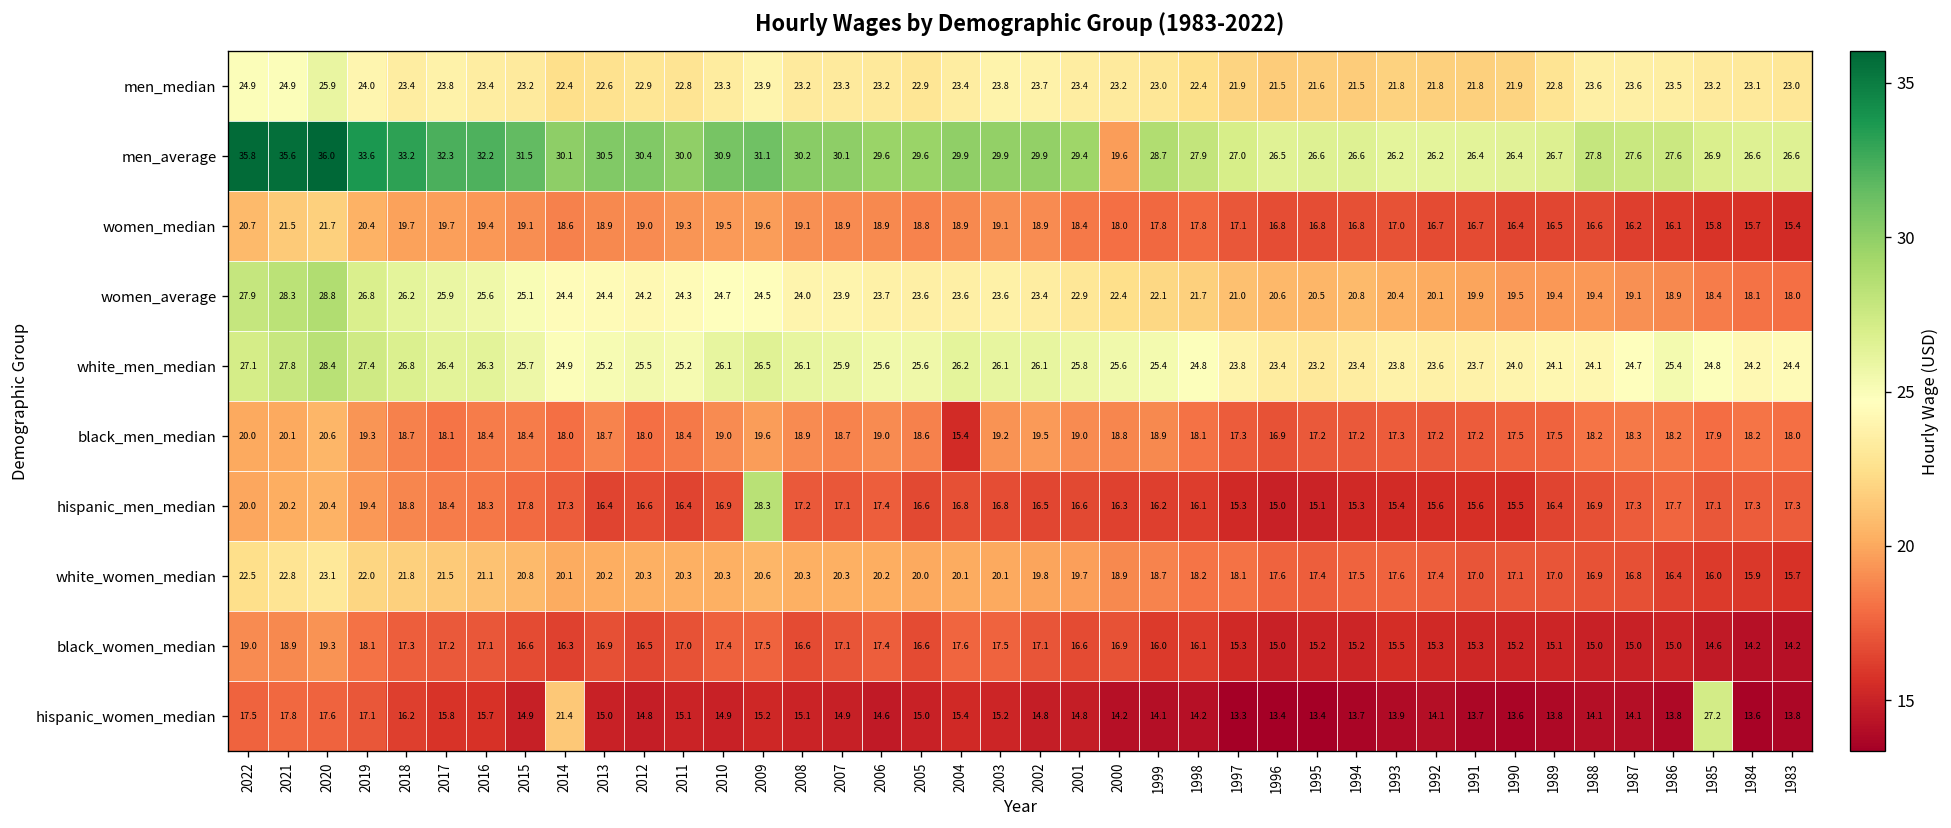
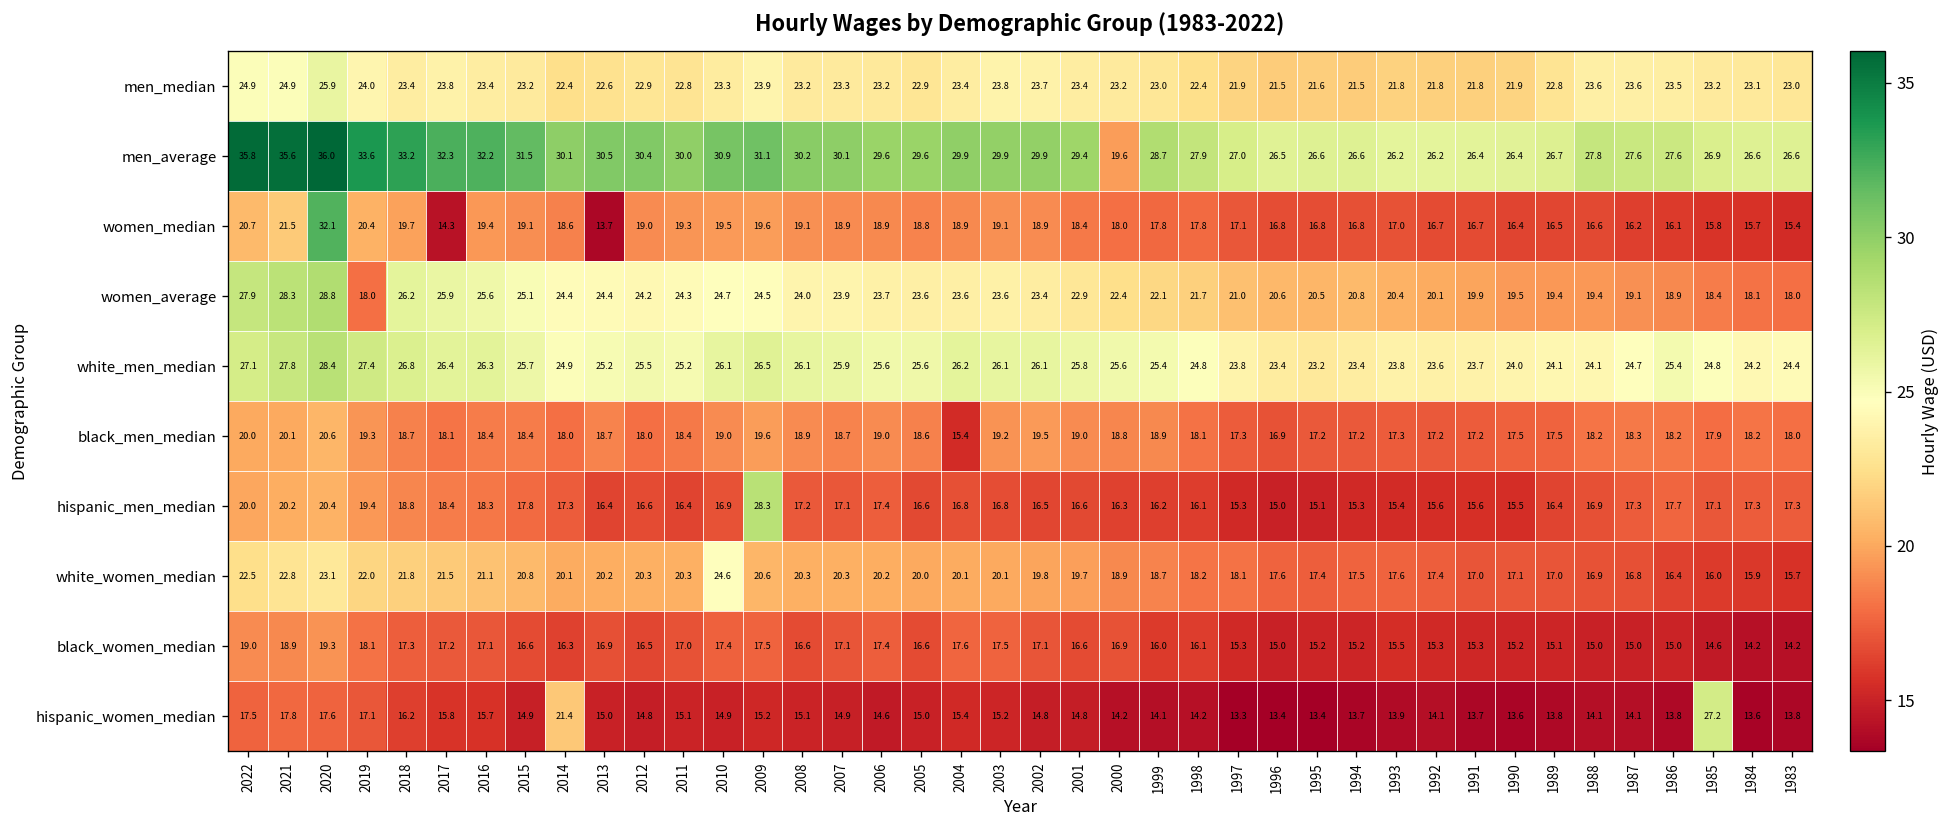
  {
    "women_median": {
      "2022": 20.7,
      "2021": 21.5,
-     "2020": 21.7,
+     "2020": 32.1,
      "2019": 20.4,
      "2018": 19.7,
-     "2017": 19.7,
+     "2017": 14.3,
      "2016": 19.4,
      "2015": 19.1,
      "2014": 18.6,
-     "2013": 18.9,
+     "2013": 13.7,
      "2012": 19.0,
      "2011": 19.3,
      "2010": 19.5,
      "2009": 19.6,
      "2008": 19.1,
      "2007": 18.9,
      "2006": 18.9,
      "2005": 18.8,
      "2004": 18.9,
      "2003": 19.1,
      "2002": 18.9,
      "2001": 18.4,
      "2000": 18.0,
      "1999": 17.8,
      "1998": 17.8,
      "1997": 17.1,
      "1996": 16.8,
      "1995": 16.8,
      "1994": 16.8,
      "1993": 17.0,
      "1992": 16.7,
      "1991": 16.7,
      "1990": 16.4,
      "1989": 16.5,
      "1988": 16.6,
      "1987": 16.2,
      "1986": 16.1,
      "1985": 15.8,
      "1984": 15.7,
      "1983": 15.4
    },
    "women_average": {
      "2022": 27.9,
      "2021": 28.3,
      "2020": 28.8,
-     "2019": 26.8,
+     "2019": 18.0,
      "2018": 26.2,
      "2017": 25.9,
      "2016": 25.6,
      "2015": 25.1,
      "2014": 24.4,
      "2013": 24.4,
      "2012": 24.2,
      "2011": 24.3,
      "2010": 24.7,
      "2009": 24.5,
      "2008": 24.0,
      "2007": 23.9,
      "2006": 23.7,
      "2005": 23.6,
      "2004": 23.6,
      "2003": 23.6,
      "2002": 23.4,
      "2001": 22.9,
      "2000": 22.4,
      "1999": 22.1,
      "1998": 21.7,
      "1997": 21.0,
      "1996": 20.6,
      "1995": 20.5,
      "1994": 20.8,
      "1993": 20.4,
      "1992": 20.1,
      "1991": 19.9,
      "1990": 19.5,
      "1989": 19.4,
      "1988": 19.4,
      "1987": 19.1,
      "1986": 18.9,
      "1985": 18.4,
      "1984": 18.1,
      "1983": 18.0
    },
    "white_women_median": {
      "2022": 22.5,
      "2021": 22.8,
      "2020": 23.1,
      "2019": 22.0,
      "2018": 21.8,
      "2017": 21.5,
      "2016": 21.1,
      "2015": 20.8,
      "2014": 20.1,
      "2013": 20.2,
      "2012": 20.3,
      "2011": 20.3,
-     "2010": 20.3,
+     "2010": 24.6,
      "2009": 20.6,
      "2008": 20.3,
      "2007": 20.3,
      "2006": 20.2,
      "2005": 20.0,
      "2004": 20.1,
      "2003": 20.1,
      "2002": 19.8,
      "2001": 19.7,
      "2000": 18.9,
      "1999": 18.7,
      "1998": 18.2,
      "1997": 18.1,
      "1996": 17.6,
      "1995": 17.4,
      "1994": 17.5,
      "1993": 17.6,
      "1992": 17.4,
      "1991": 17.0,
      "1990": 17.1,
      "1989": 17.0,
      "1988": 16.9,
      "1987": 16.8,
      "1986": 16.4,
      "1985": 16.0,
      "1984": 15.9,
      "1983": 15.7
    }
  }
